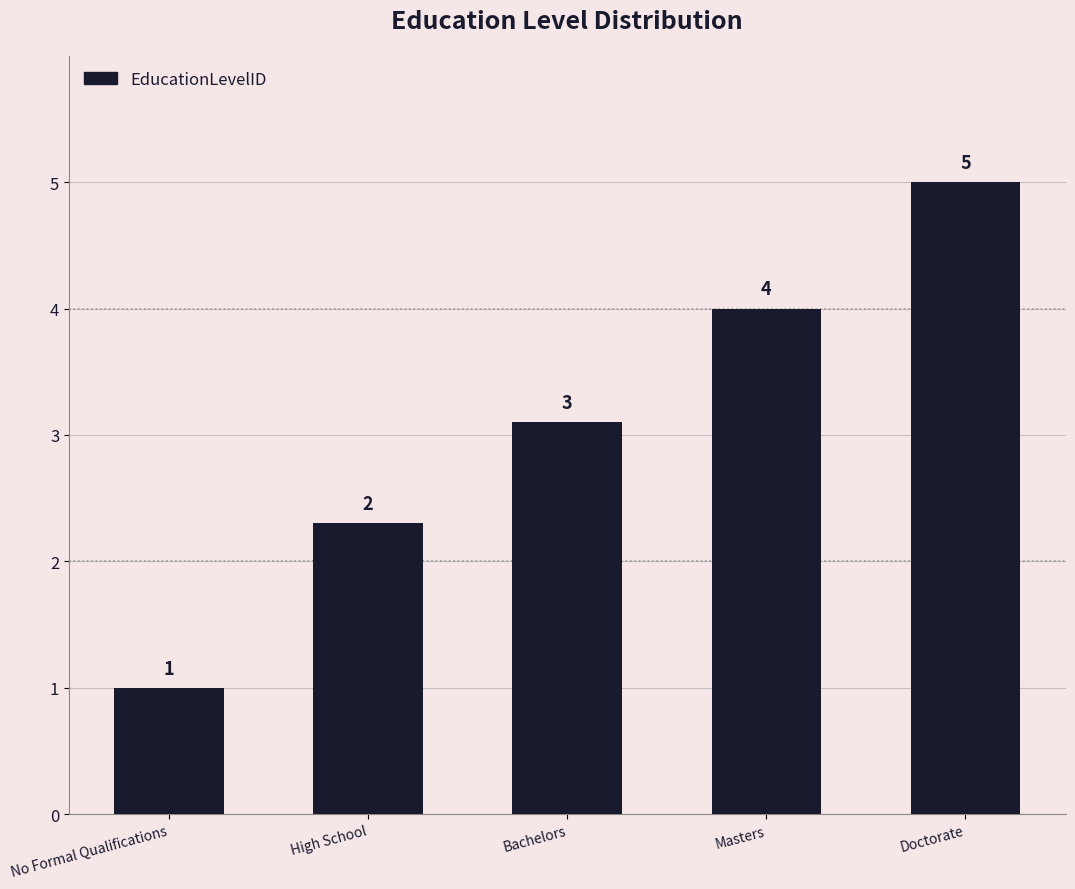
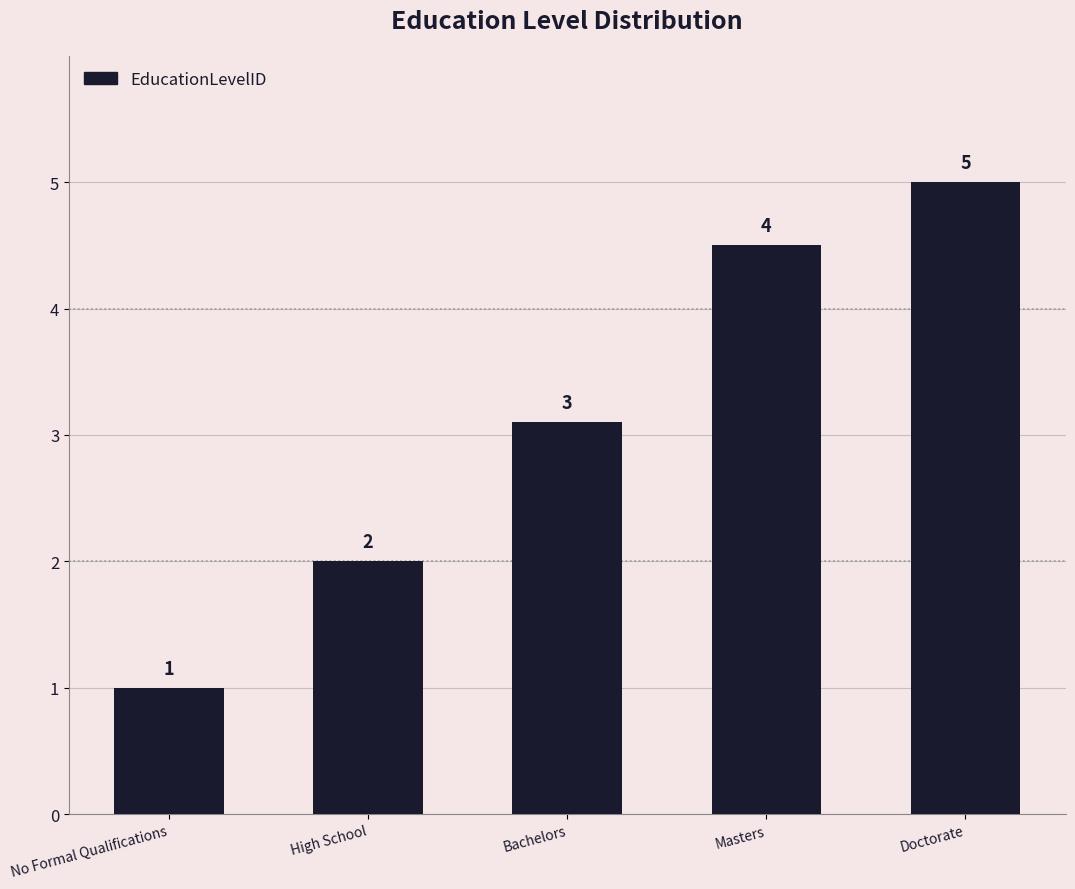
  {
-   "High School": 2.3,
-   "Masters": 4.0
+   "High School": 2.0,
+   "Masters": 4.5
  }
